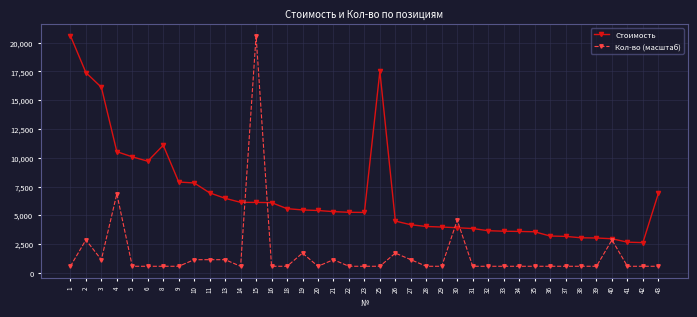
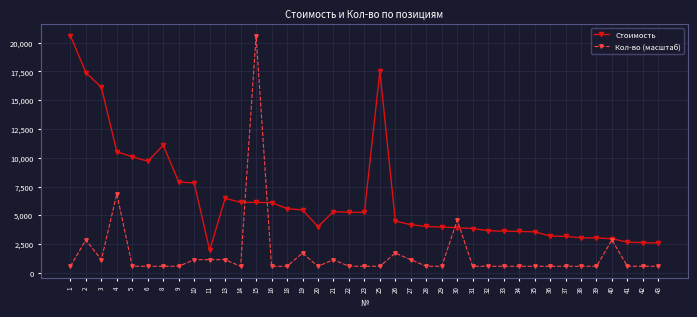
  {
    "Стоимость": {
      "1": "20,600",
      "2": "17,400",
      "3": "16,100",
      "4": "10,500",
      "5": "10,100",
      "6": "9,700",
      "8": "11,100",
      "9": "7,900",
      "10": "7,800",
-     "11": "7,000",
+     "11": "2,000",
      "13": "6,500",
      "14": "6,100",
      "15": "6,100",
      "16": "6,100",
      "18": "5,600",
      "19": "5,500",
-     "20": "5,400",
+     "20": "4,000",
      "21": "5,300",
      "22": "5,300",
      "23": "5,300",
      "25": "17,500",
      "26": "4,500",
      "27": "4,200",
      "28": "4,000",
      "29": "4,000",
      "30": "3,900",
      "31": "3,900",
      "32": "3,700",
      "33": "3,600",
      "34": "3,600",
      "35": "3,600",
      "36": "3,200",
      "37": "3,200",
      "38": "3,000",
      "39": "3,000",
      "41": "2,700",
      "42": "2,600",
-     "43": "6,900"
+     "43": "2,600"
    },
    "Кол-во (масштаб)": {
      "1": "600",
      "2": "2,900",
      "3": "1,100",
      "4": "6,900",
      "5": "600",
      "6": "600",
      "8": "600",
      "9": "600",
      "10": "1,100",
      "11": "1,100",
      "13": "1,100",
      "14": "600",
      "15": "20,600",
      "16": "600",
      "18": "600",
      "19": "1,700",
      "20": "600",
      "21": "1,100",
      "22": "600",
      "23": "600",
      "25": "600",
      "26": "1,700",
      "27": "1,100",
      "28": "600",
      "29": "600",
      "30": "4,600",
      "31": "600",
      "32": "600",
      "33": "600",
      "34": "600",
      "35": "600",
      "36": "600",
      "37": "600",
      "38": "600",
      "39": "600",
      "41": "600",
      "42": "600",
      "43": "600"
    }
  }
